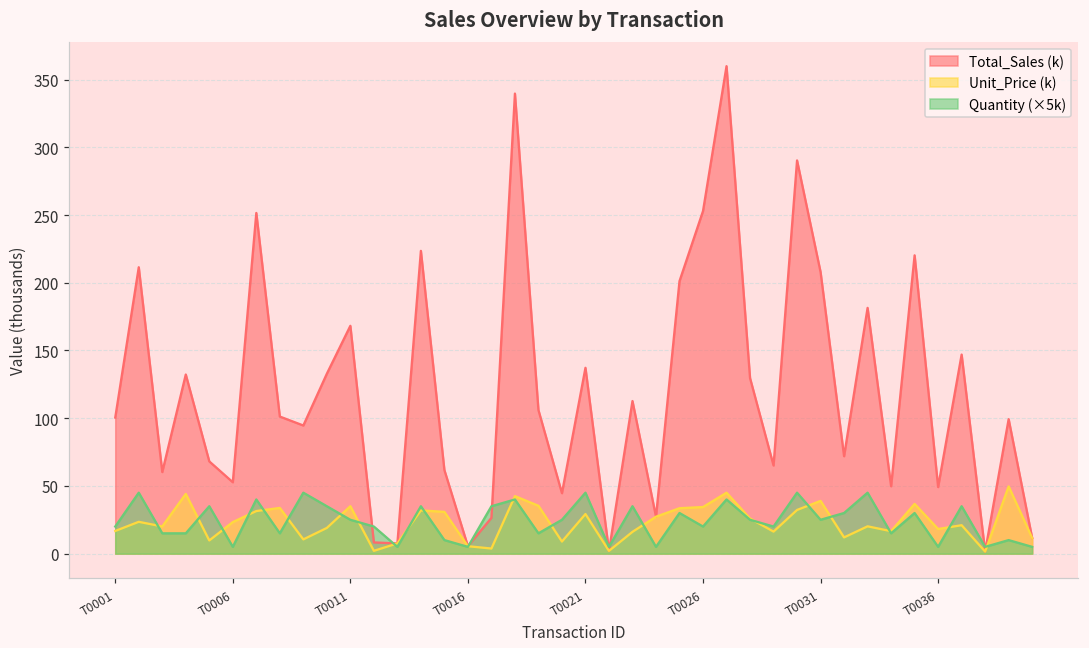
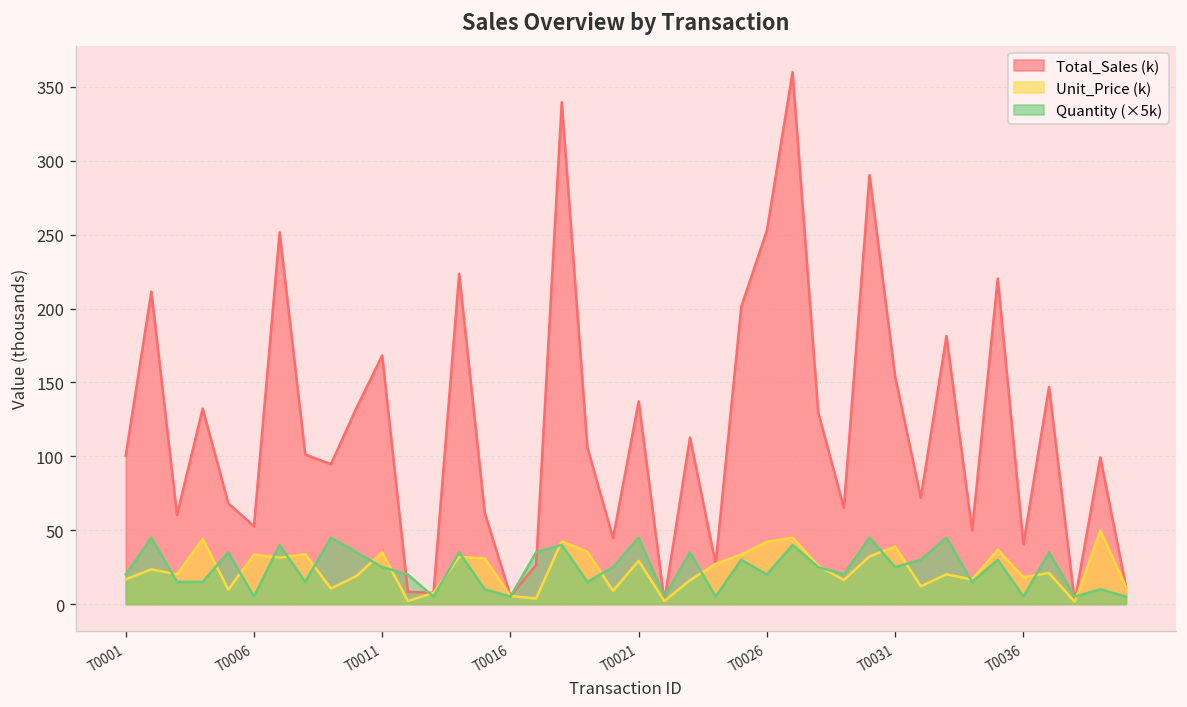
  {
    "Total_Sales (k)": {
      "T0001": 100,
      "T0006": 53,
      "T0011": 168,
      "T0021": 137,
      "T0026": 253,
-     "T0031": 208,
-     "T0036": 49
+     "T0031": 154,
+     "T0036": 40
    },
    "Unit_Price (k)": {
      "T0001": 17,
-     "T0006": 23,
+     "T0006": 34,
      "T0011": 35,
      "T0021": 29,
-     "T0026": 34,
+     "T0026": 42,
      "T0031": 39,
      "T0036": 18
    },
    "Quantity (×5k)": {
      "T0001": 20,
      "T0006": 5,
      "T0011": 25,
      "T0021": 45,
      "T0026": 20,
      "T0031": 25,
      "T0036": 5
    }
  }
